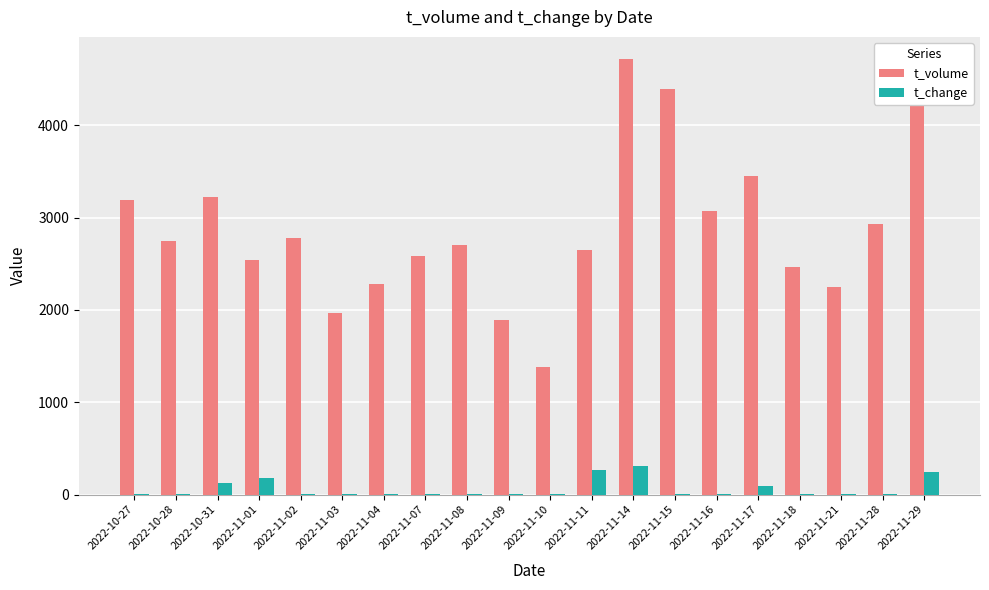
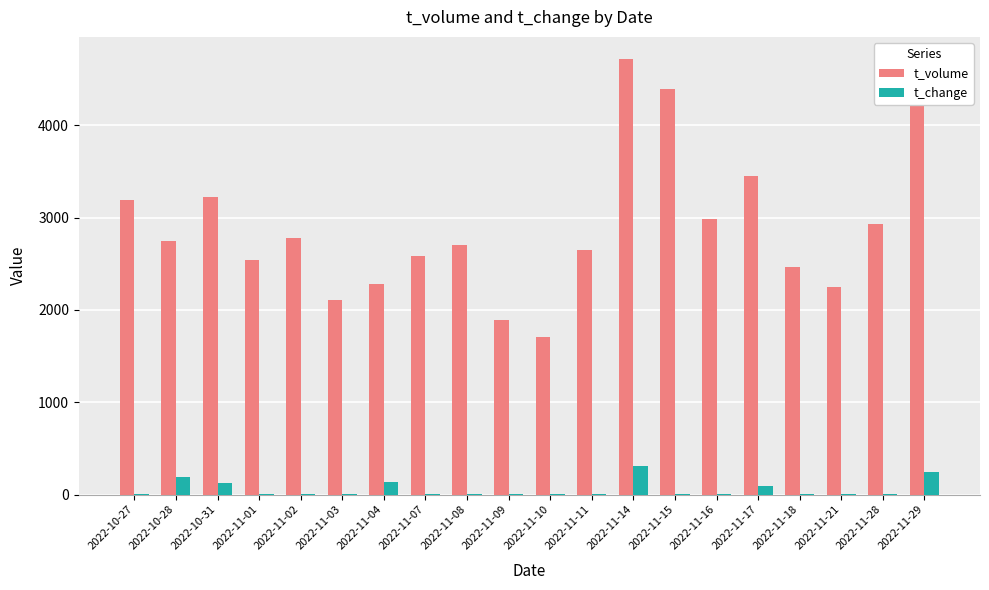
  {
    "t_volume": {
      "2022-10-27": 3200,
      "2022-10-28": 2700,
      "2022-10-31": 3200,
      "2022-11-01": 2500,
      "2022-11-02": 2800,
-     "2022-11-03": 2000,
+     "2022-11-03": 2100,
      "2022-11-04": 2300,
      "2022-11-07": 2600,
      "2022-11-08": 2700,
      "2022-11-09": 1900,
-     "2022-11-10": 1400,
+     "2022-11-10": 1700,
      "2022-11-11": 2700,
      "2022-11-14": 4700,
      "2022-11-15": 4400,
-     "2022-11-16": 3100,
+     "2022-11-16": 3000,
      "2022-11-17": 3400,
      "2022-11-18": 2500,
      "2022-11-21": 2300,
      "2022-11-28": 2900
    },
    "t_change": {
-     "2022-10-28": 0,
+     "2022-10-28": 200,
      "2022-10-31": 100,
-     "2022-11-01": 200,
-     "2022-11-04": 0,
-     "2022-11-11": 300,
+     "2022-11-01": 0,
+     "2022-11-04": 100,
+     "2022-11-11": 0,
      "2022-11-14": 300,
      "2022-11-17": 100,
      "2022-11-29": 200
    }
  }
